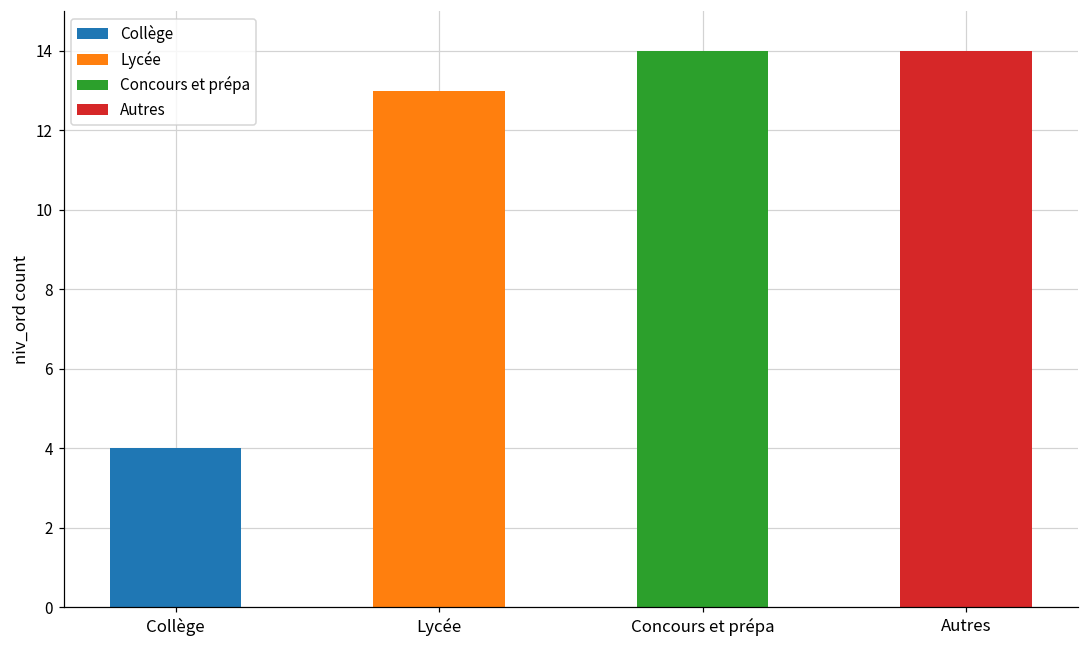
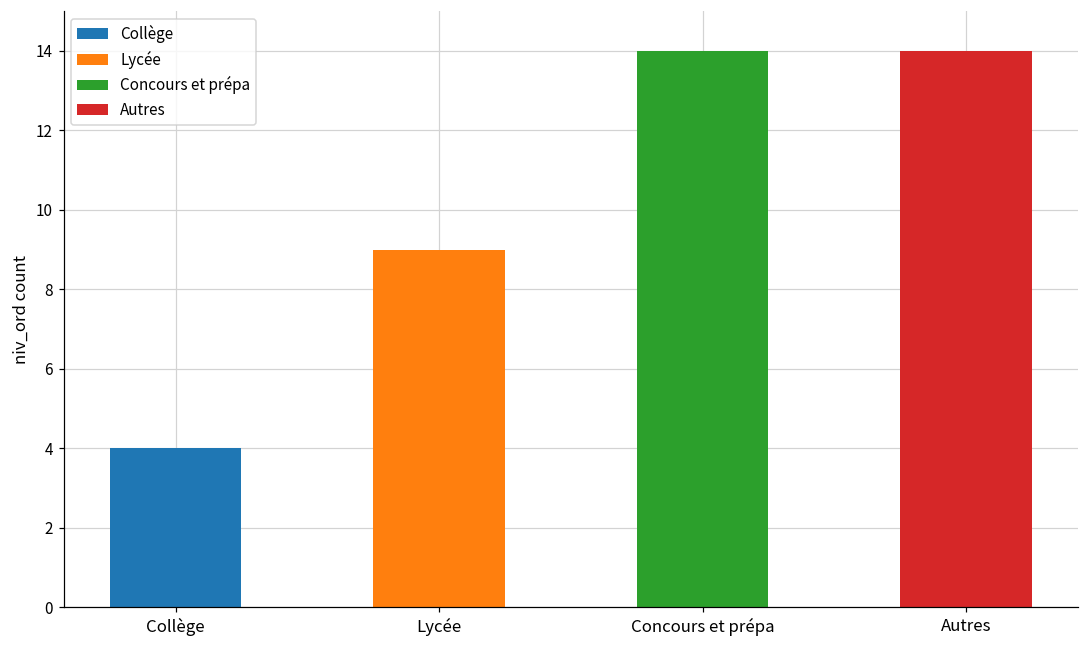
  {
    "Collège": 4,
-   "Lycée": 13,
+   "Lycée": 9,
    "Concours et prépa": 14,
    "Autres": 14
  }
